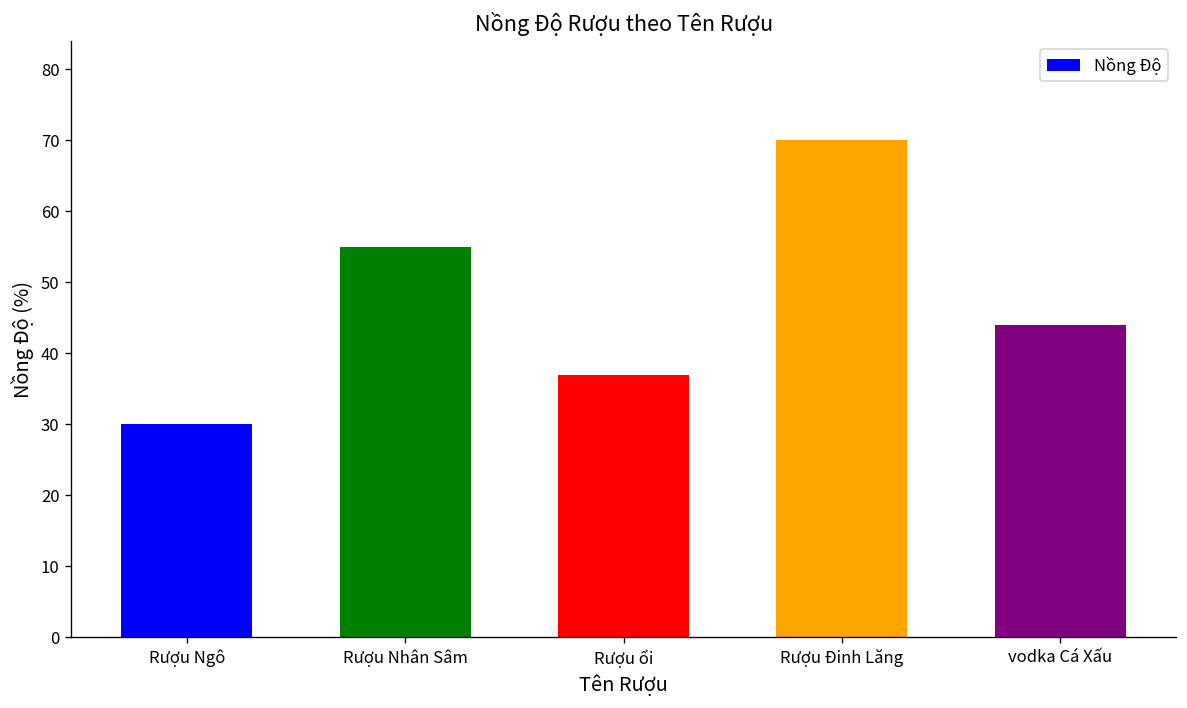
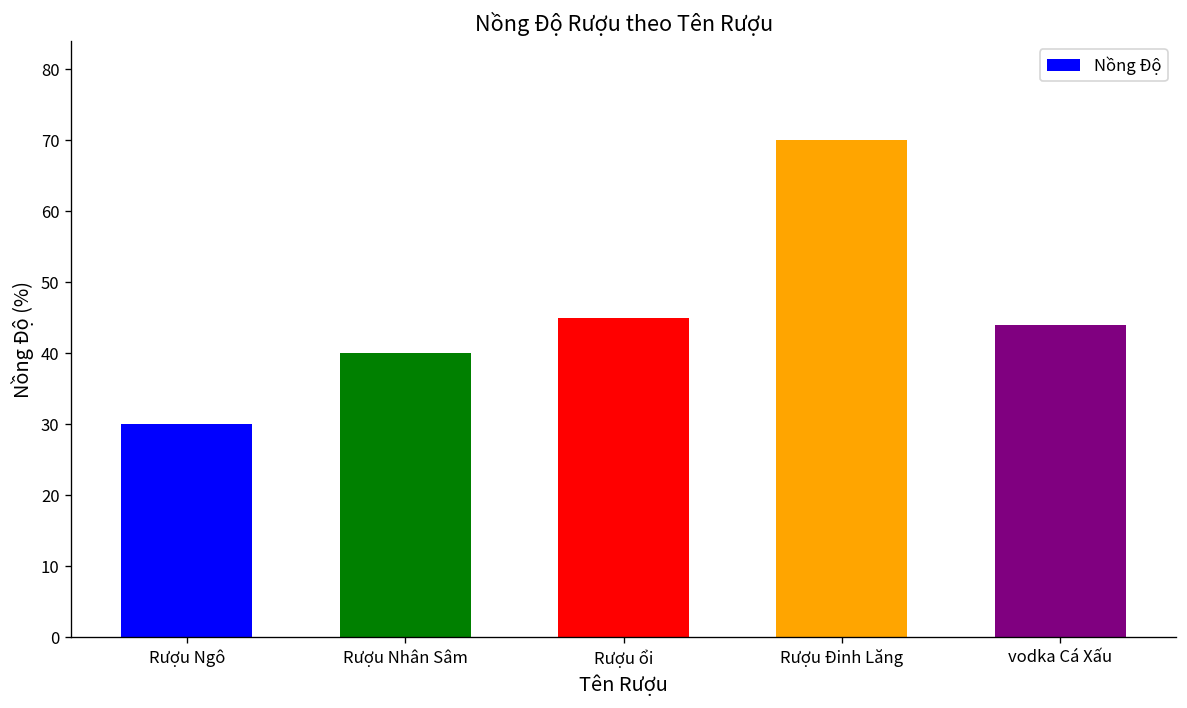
  {
    "Rượu Ngô": 30,
-   "Rượu Nhân Sâm": 55,
-   "Rượu ổi": 37,
+   "Rượu Nhân Sâm": 40,
+   "Rượu ổi": 45,
    "Rượu Đinh Lăng": 70,
    "vodka Cá Xấu": 44
  }
